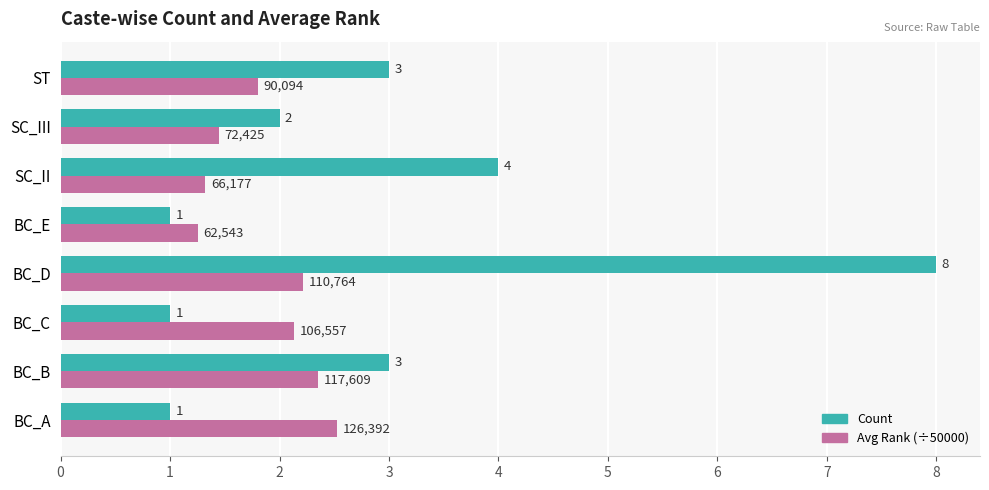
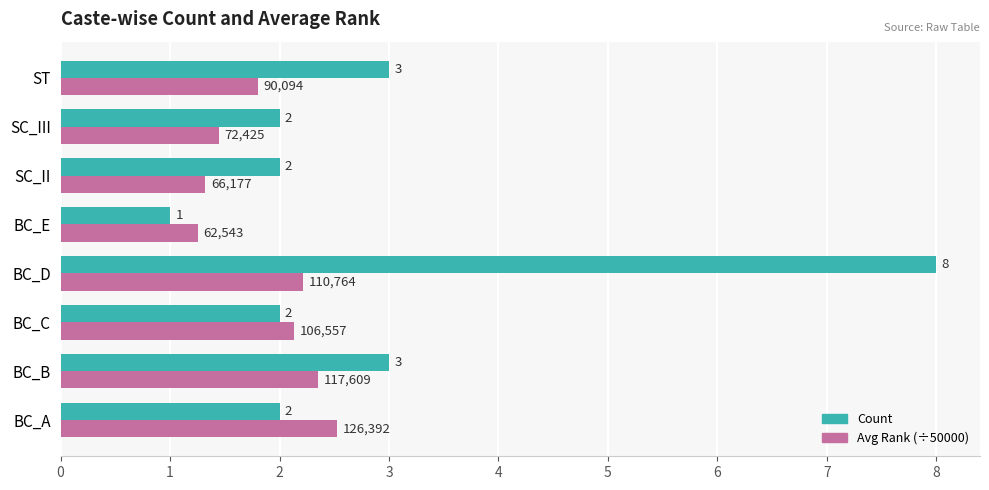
  {
    "Count": {
      "ST": 3,
      "SC_III": 2,
-     "SC_II": 4,
+     "SC_II": 2,
      "BC_E": 1,
      "BC_D": 8,
-     "BC_C": 1,
+     "BC_C": 2,
      "BC_B": 3,
-     "BC_A": 1
+     "BC_A": 2
    }
  }
